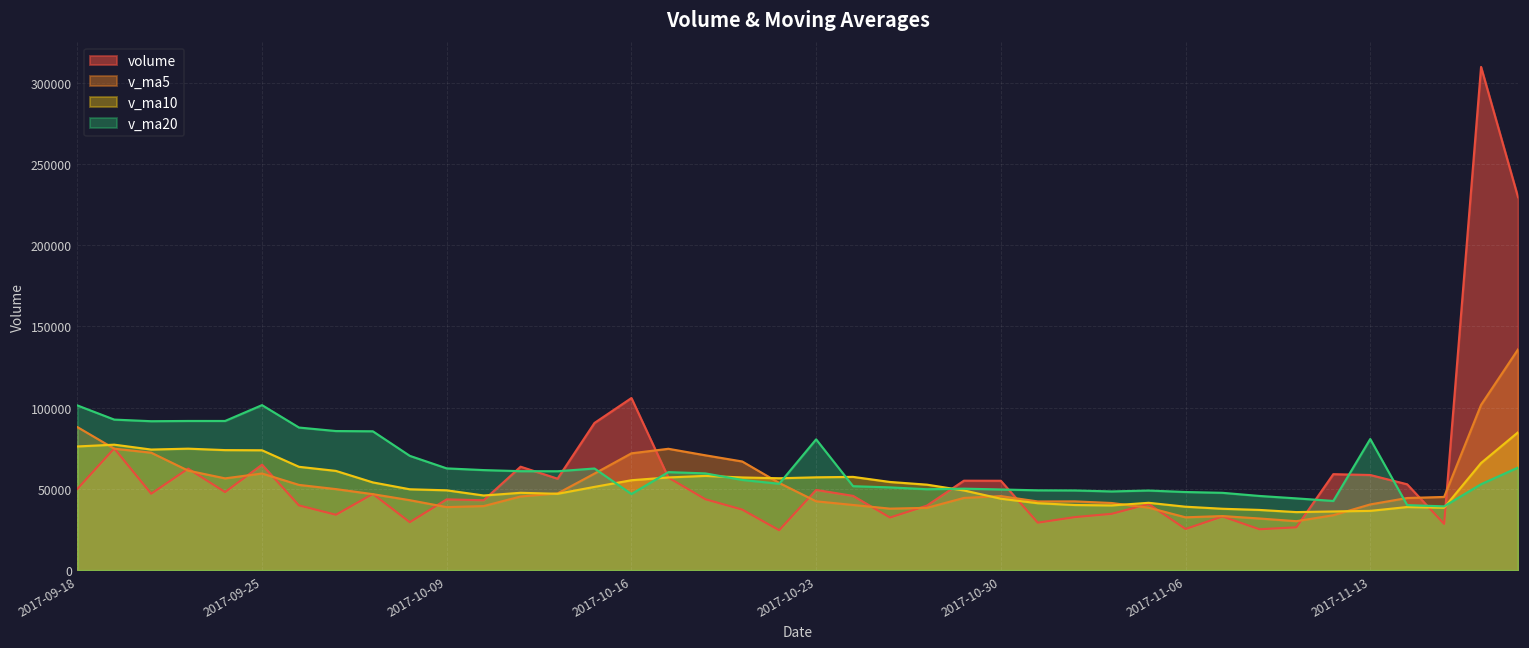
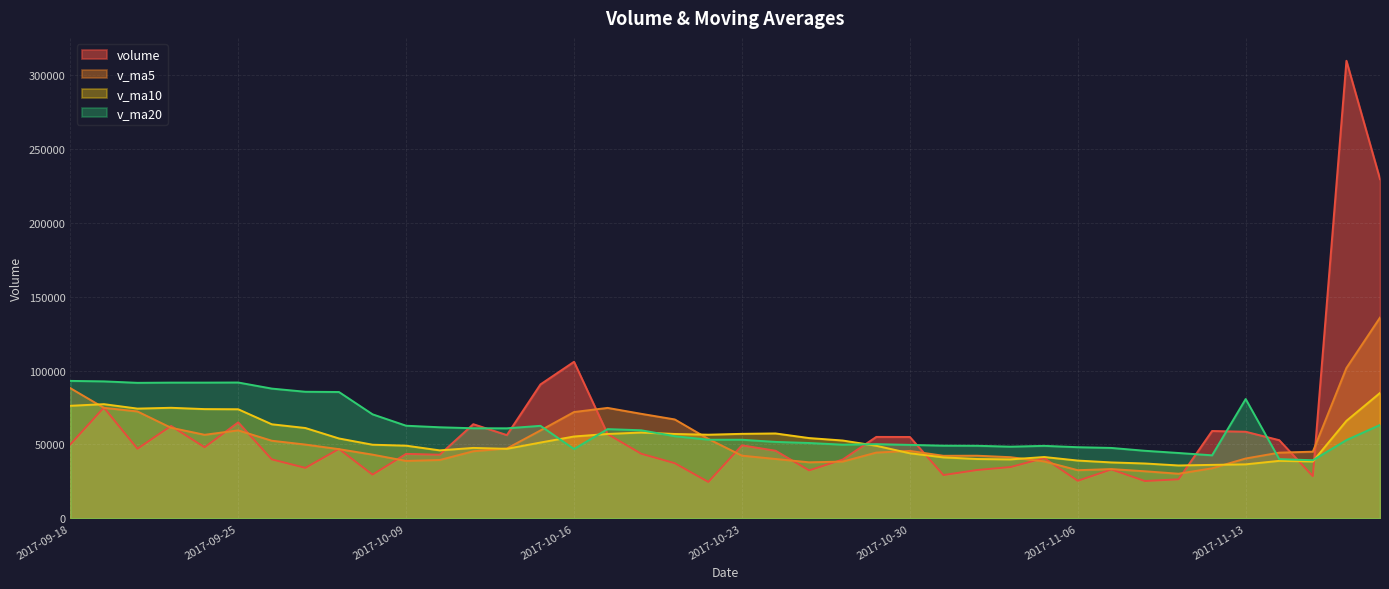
  {
    "v_ma20": {
-     "2017-09-18": 101000,
-     "2017-09-25": 102000,
+     "2017-09-18": 93000,
+     "2017-09-25": 92000,
      "2017-10-09": 63000,
      "2017-10-16": 47000,
-     "2017-10-23": 81000,
+     "2017-10-23": 53000,
      "2017-10-30": 50000,
      "2017-11-06": 48000,
      "2017-11-13": 81000
    }
  }
